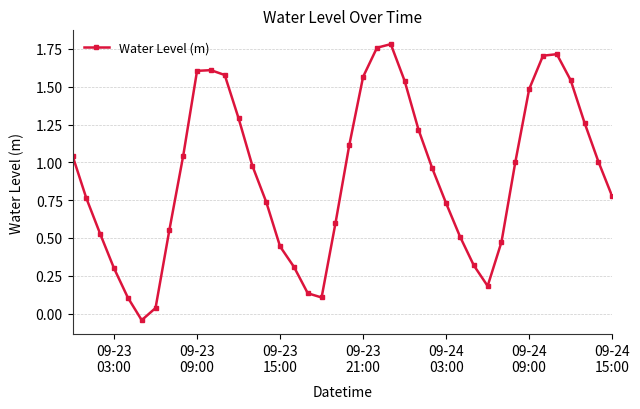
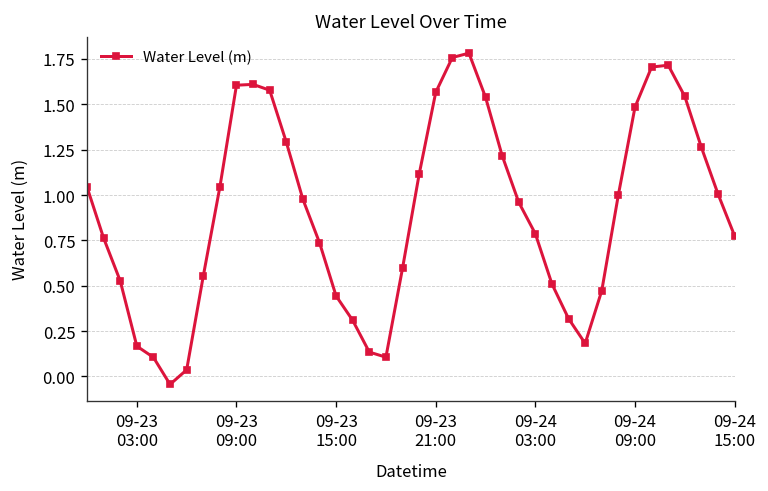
  {
-   "09-23 03:00": 0.30,
+   "09-23 03:00": 0.17,
    "09-23 09:00": 1.61,
    "09-23 15:00": 0.44,
    "09-23 21:00": 1.57,
-   "09-24 03:00": 0.73,
+   "09-24 03:00": 0.79,
    "09-24 09:00": 1.48,
    "09-24 15:00": 0.77
  }
